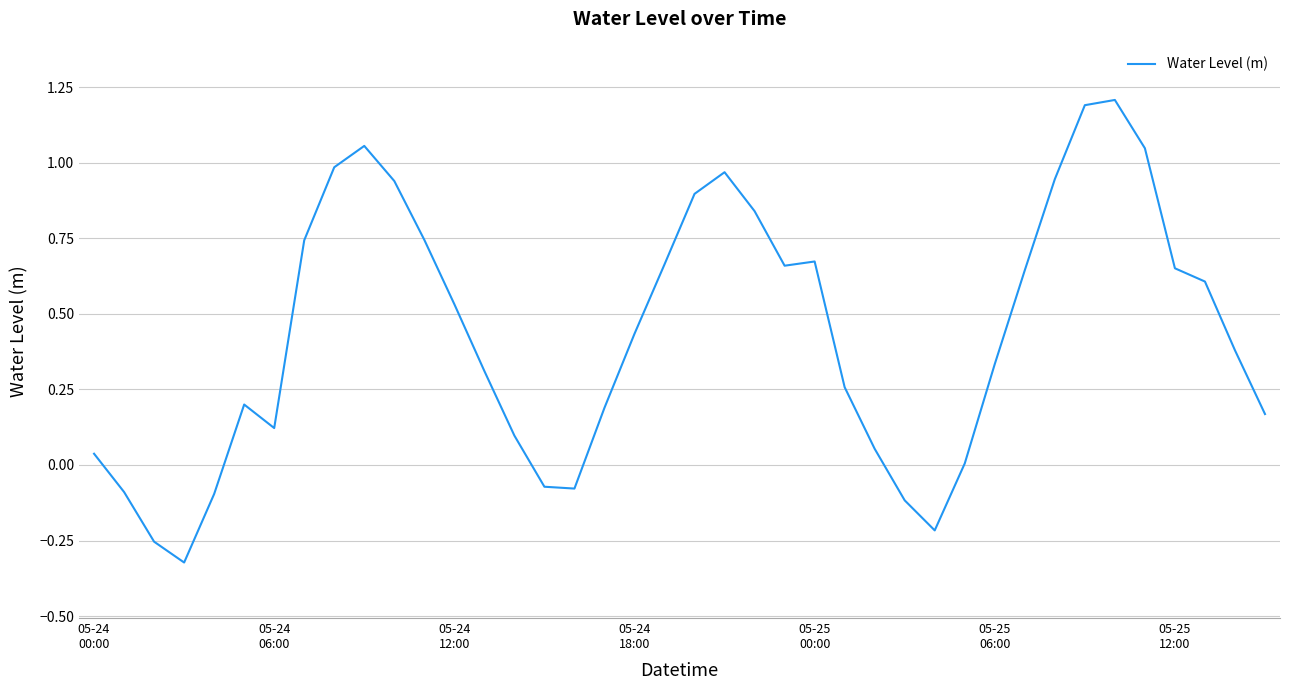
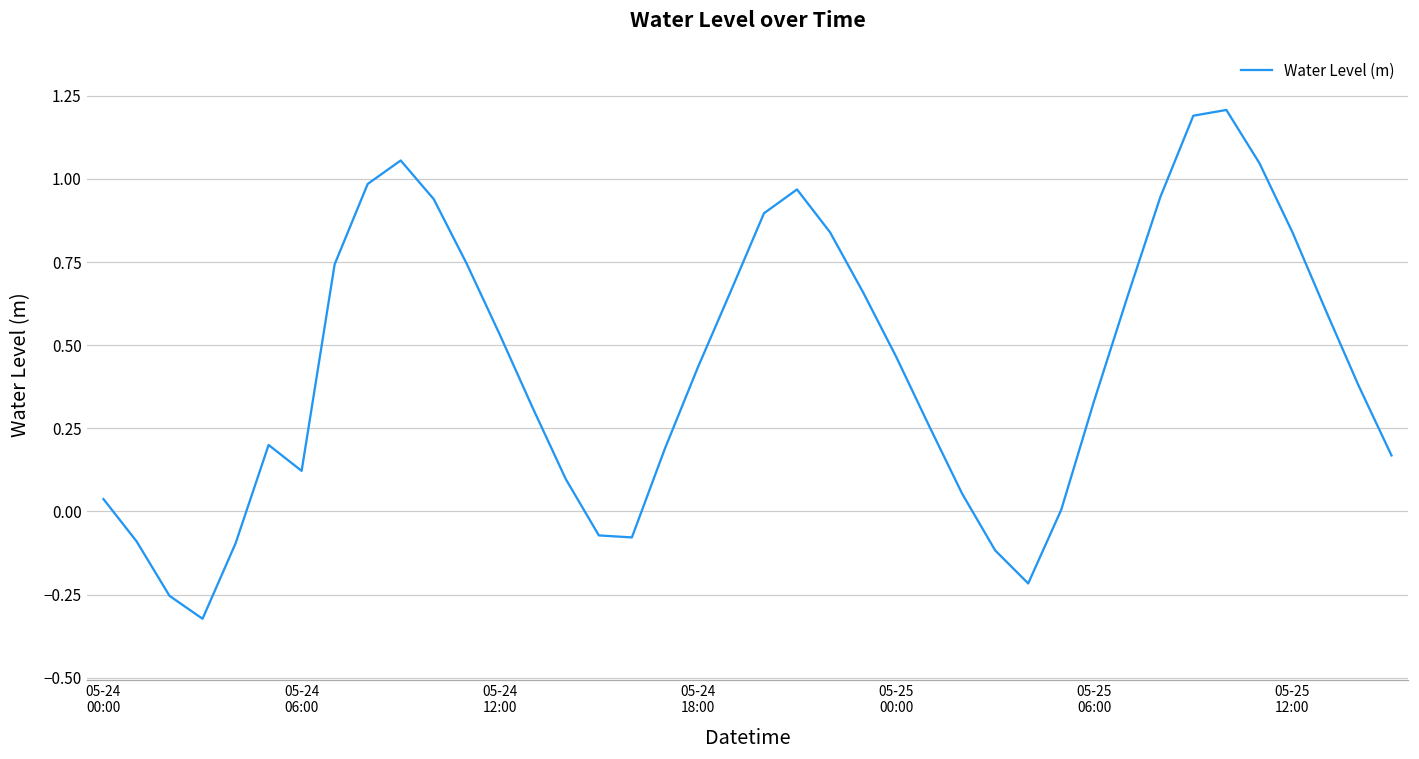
  {
    "05-24 00:00": 0.04,
    "05-24 06:00": 0.12,
    "05-24 12:00": 0.53,
    "05-24 18:00": 0.43,
-   "05-25 00:00": 0.67,
+   "05-25 00:00": 0.47,
    "05-25 06:00": 0.33,
-   "05-25 12:00": 0.65
+   "05-25 12:00": 0.84
  }
